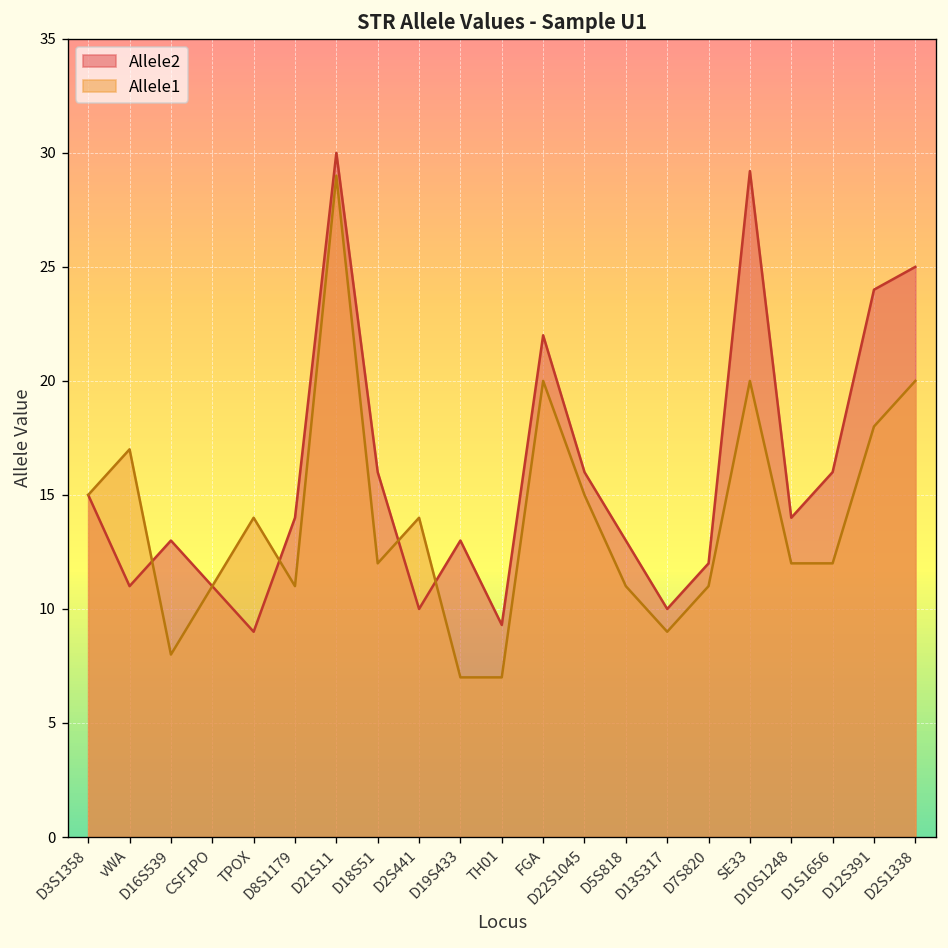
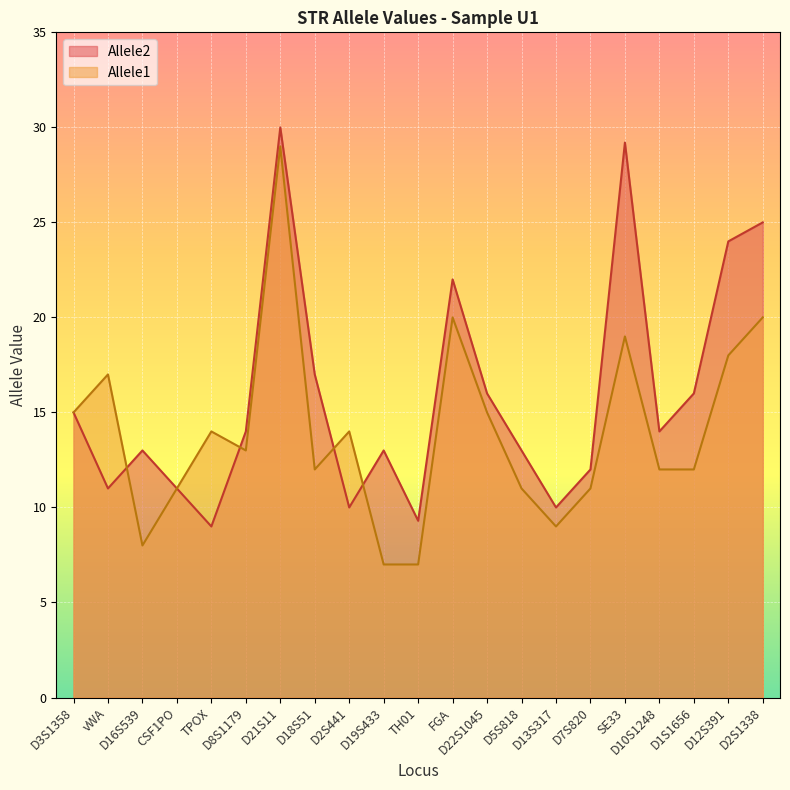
  {
    "Allele2": {
      "vWA": 11,
      "D16S539": 13,
      "TPOX": 9,
      "D8S1179": 14,
      "D21S11": 30,
-     "D18S51": 16,
+     "D18S51": 17,
      "D2S441": 10,
      "D19S433": 13,
      "TH01": 9.3,
      "FGA": 22,
      "D22S1045": 16,
      "D5S818": 13,
      "D13S317": 10,
      "D7S820": 12,
      "SE33": 29.2,
      "D10S1248": 14,
      "D1S1656": 16,
      "D12S391": 24,
      "D2S1338": 25
    },
    "Allele1": {
      "vWA": 17,
      "D16S539": 8,
      "TPOX": 14,
-     "D8S1179": 11,
+     "D8S1179": 13,
      "D21S11": 29,
      "D18S51": 12,
      "D2S441": 14,
      "D19S433": 7,
      "TH01": 7,
      "FGA": 20,
      "D22S1045": 15,
      "D5S818": 11,
      "D13S317": 9,
      "D7S820": 11,
-     "SE33": 20,
+     "SE33": 19,
      "D10S1248": 12,
      "D1S1656": 12,
      "D12S391": 18,
      "D2S1338": 20
    }
  }
